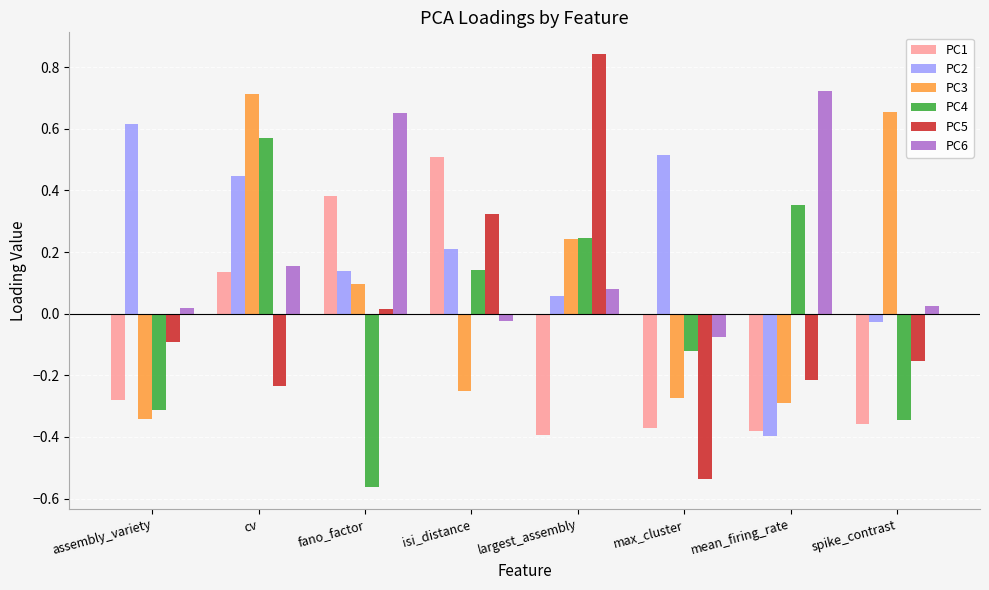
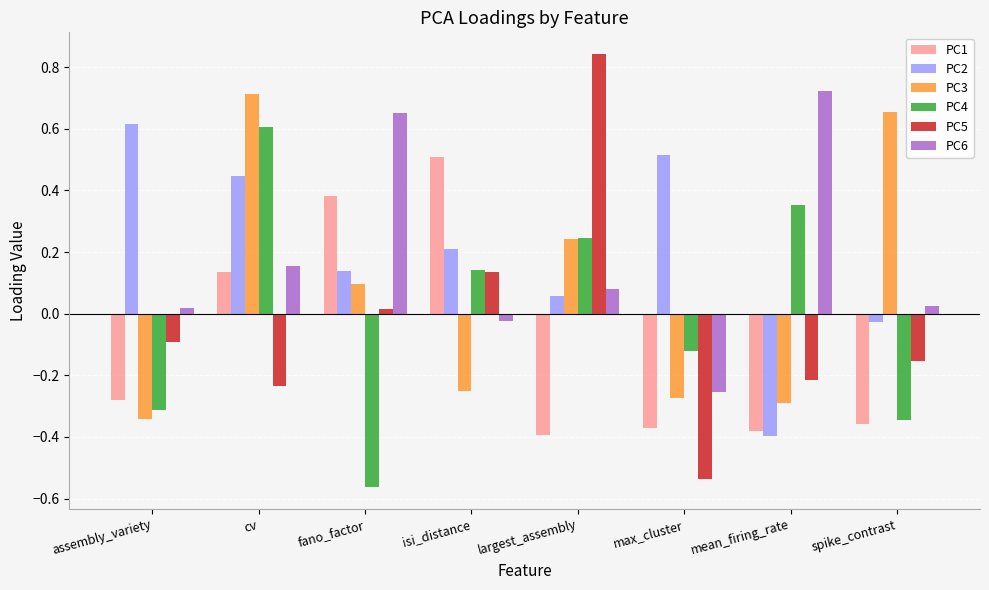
  {
    "PC1": {
      "assembly_variety": -0.28,
      "cv": 0.14,
      "fano_factor": 0.38,
      "isi_distance": 0.51,
      "largest_assembly": -0.39,
      "max_cluster": -0.37,
      "mean_firing_rate": -0.38,
      "spike_contrast": -0.36
    },
    "PC2": {
      "assembly_variety": 0.61,
      "cv": 0.45,
      "fano_factor": 0.14,
      "isi_distance": 0.21,
      "largest_assembly": 0.06,
      "max_cluster": 0.52,
      "mean_firing_rate": -0.40,
      "spike_contrast": -0.03
    },
    "PC3": {
      "assembly_variety": -0.34,
      "cv": 0.71,
      "fano_factor": 0.10,
      "isi_distance": -0.25,
      "largest_assembly": 0.24,
      "max_cluster": -0.27,
      "mean_firing_rate": -0.29,
      "spike_contrast": 0.66
    },
    "PC4": {
      "assembly_variety": -0.31,
-     "cv": 0.57,
+     "cv": 0.60,
      "fano_factor": -0.56,
      "isi_distance": 0.14,
      "largest_assembly": 0.25,
      "max_cluster": -0.12,
      "mean_firing_rate": 0.35,
      "spike_contrast": -0.35
    },
    "PC5": {
      "assembly_variety": -0.09,
      "cv": -0.23,
      "fano_factor": 0.02,
-     "isi_distance": 0.32,
+     "isi_distance": 0.14,
      "largest_assembly": 0.84,
      "max_cluster": -0.54,
      "mean_firing_rate": -0.21,
      "spike_contrast": -0.15
    },
    "PC6": {
      "assembly_variety": 0.02,
      "cv": 0.15,
      "fano_factor": 0.65,
      "isi_distance": -0.02,
      "largest_assembly": 0.08,
-     "max_cluster": -0.08,
+     "max_cluster": -0.26,
      "mean_firing_rate": 0.72,
      "spike_contrast": 0.02
    }
  }
